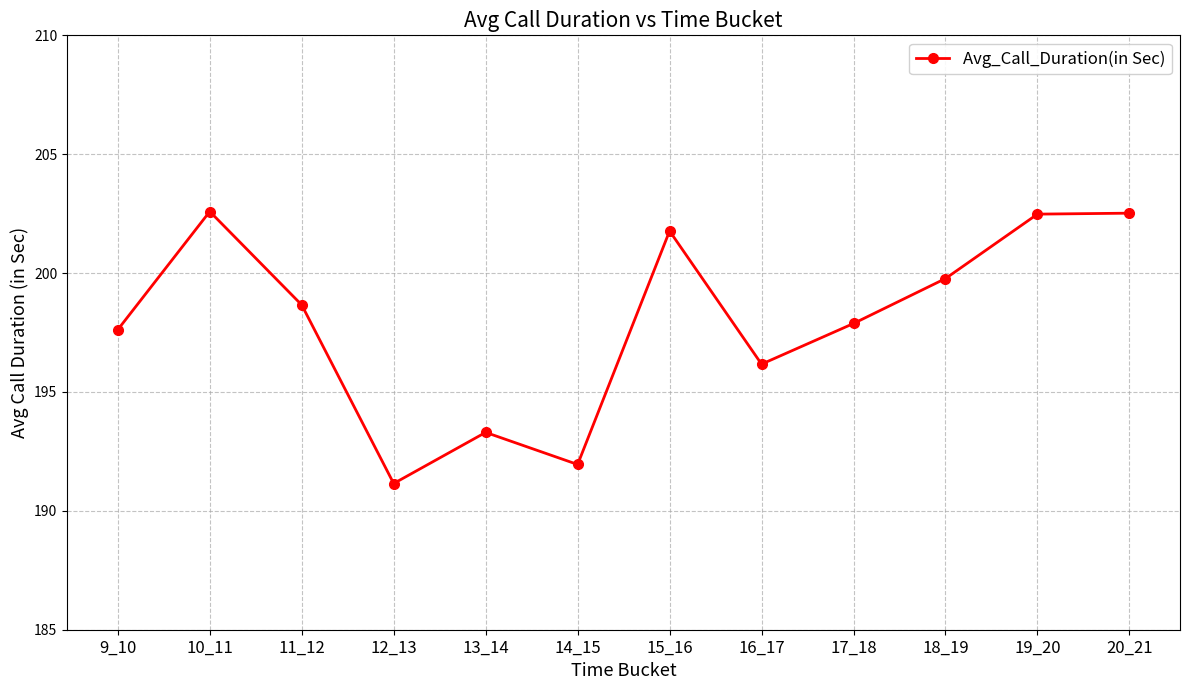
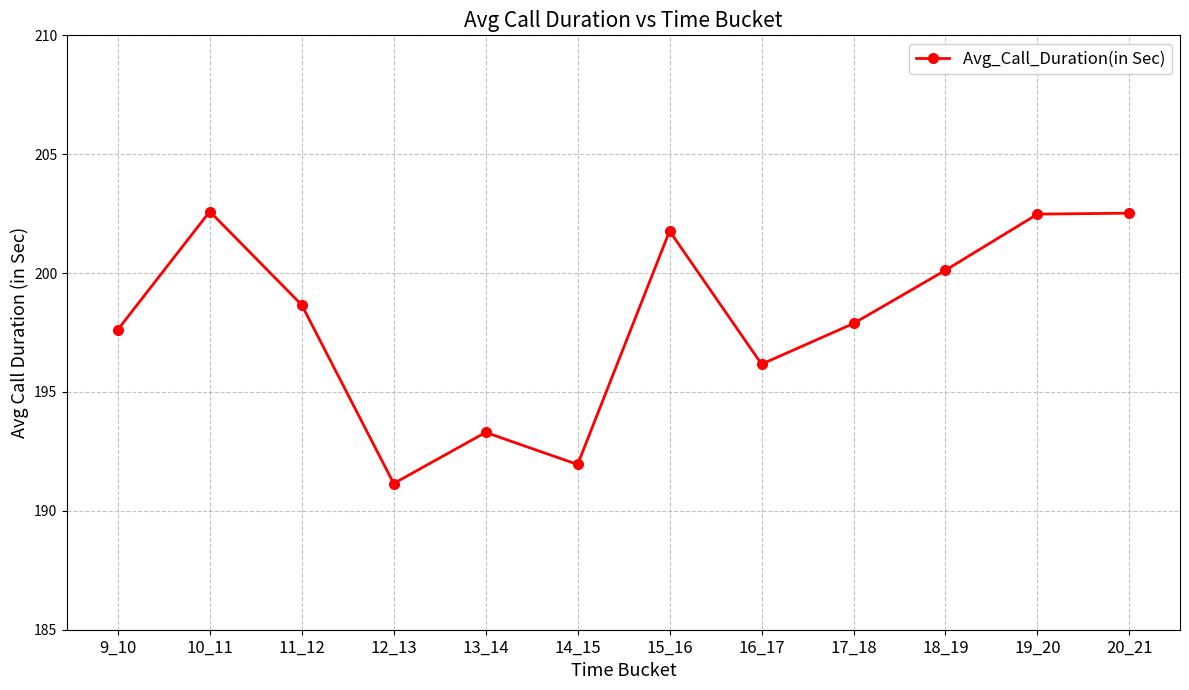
  {
    "9_10": 197.6,
    "10_11": 202.6,
    "11_12": 198.7,
    "12_13": 191.2,
    "13_14": 193.3,
    "14_15": 192.0,
    "15_16": 201.8,
    "16_17": 196.2,
    "17_18": 197.9,
-   "18_19": 199.8,
+   "18_19": 200.1,
    "19_20": 202.5,
    "20_21": 202.5
  }
